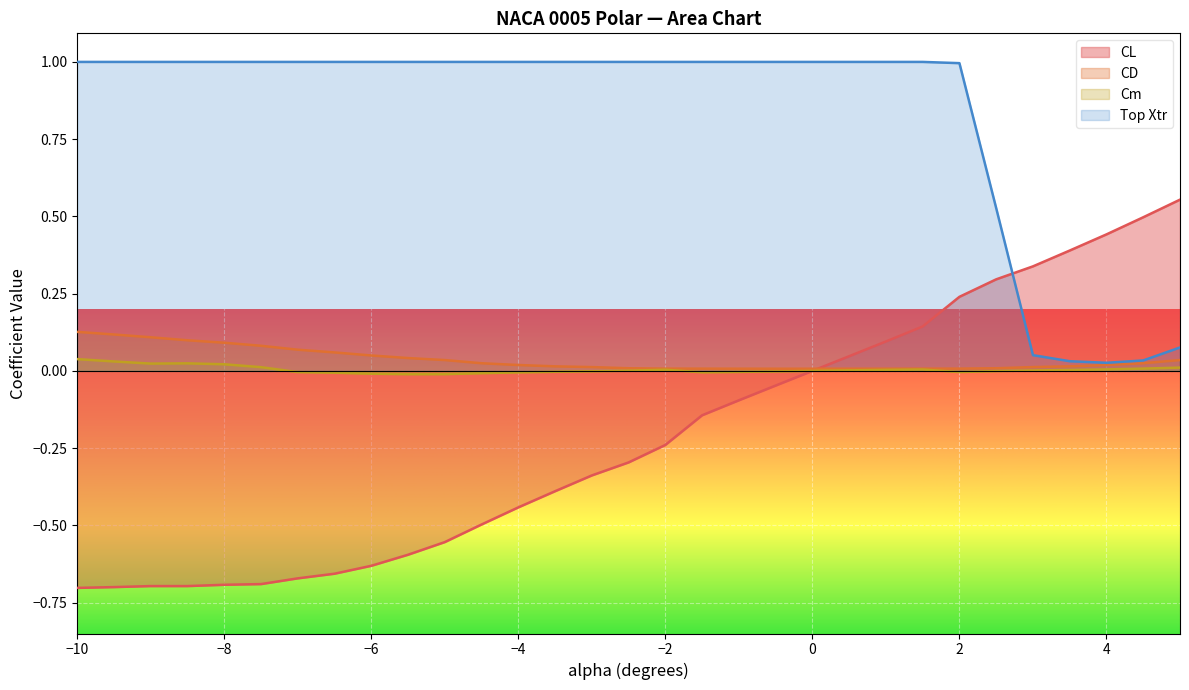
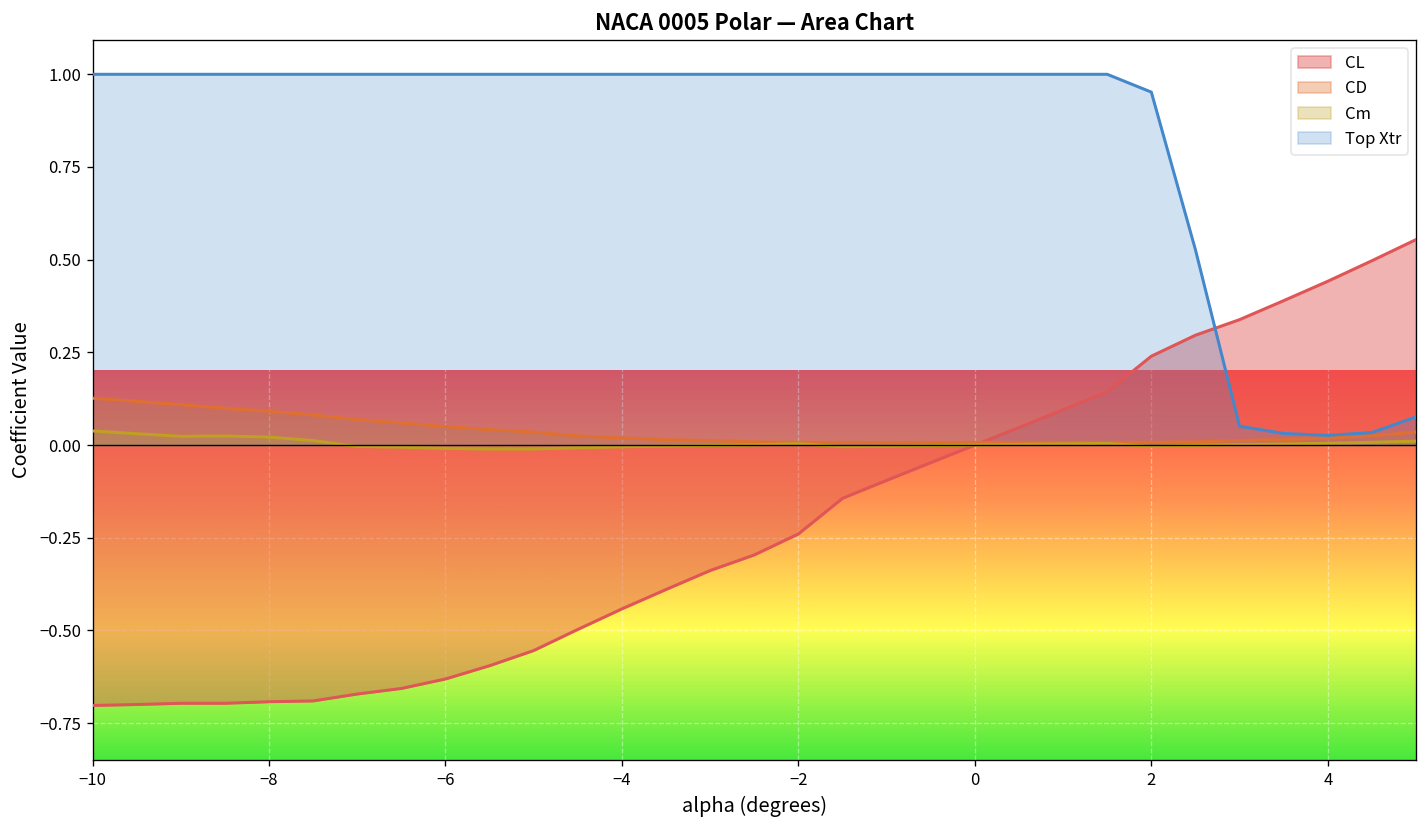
  {
    "Top Xtr": {
      "−10": 1.00,
      "−8": 1.00,
      "−6": 1.00,
      "−4": 1.00,
      "−2": 1.00,
      "0": 1.00,
-     "2": 1.00
+     "2": 0.95
    }
  }
